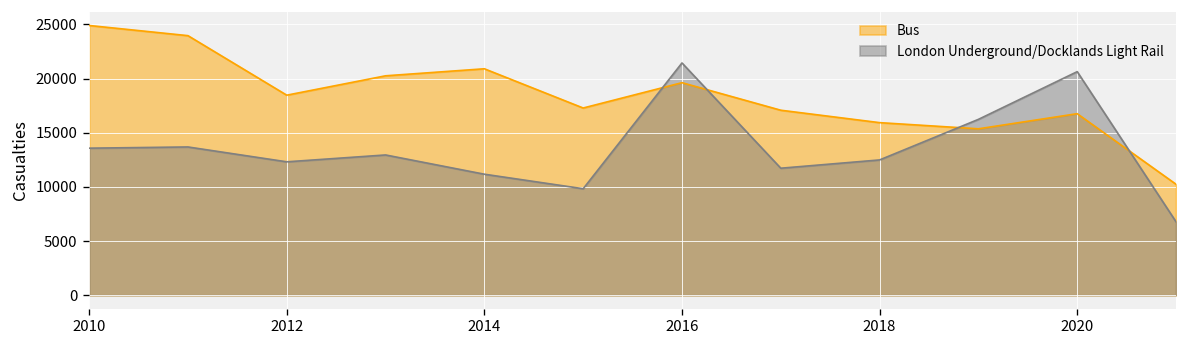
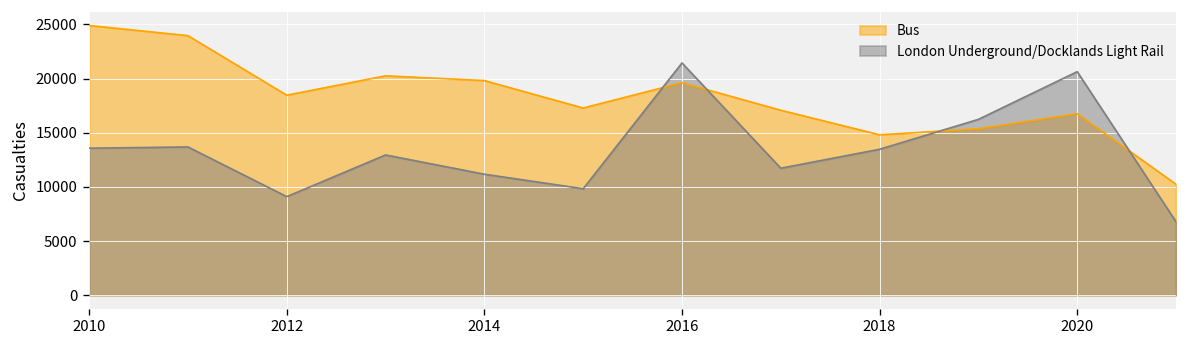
  {
    "Bus": {
      "2010": 25000,
      "2012": 18000,
-     "2014": 21000,
+     "2014": 20000,
      "2016": 20000,
-     "2018": 16000,
+     "2018": 15000,
      "2020": 17000
    },
    "London Underground/Docklands Light Rail": {
      "2010": 14000,
-     "2012": 12000,
+     "2012": 9000,
      "2014": 11000,
      "2016": 21000,
-     "2018": 12000,
+     "2018": 13000,
      "2020": 21000
    }
  }
